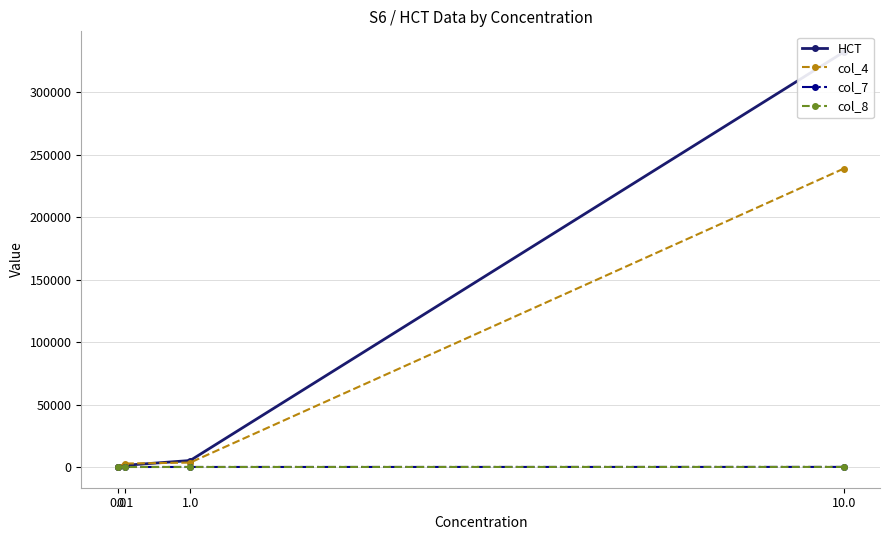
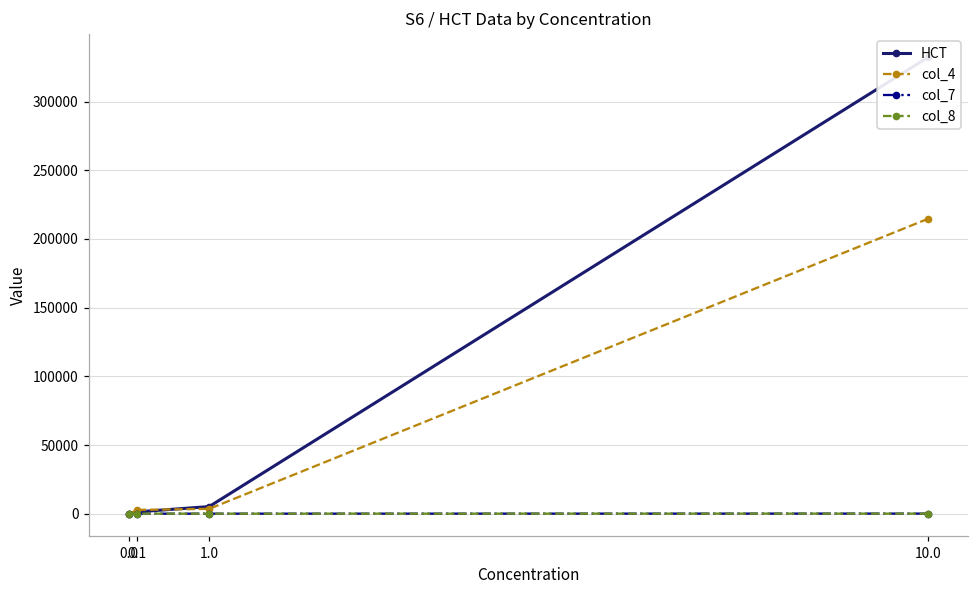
  {
    "col_4": {
-     "10.0": 239000
+     "10.0": 215000
    },
    "col_8": {
      "1.0": 0,
      "10.0": 0
    }
  }
